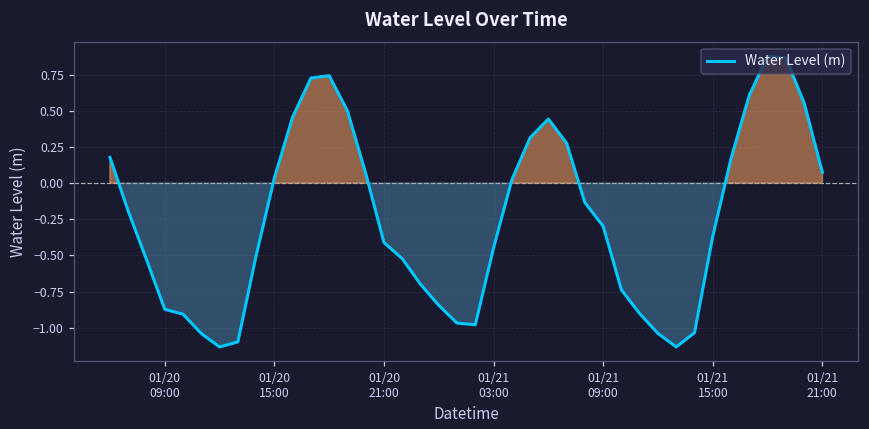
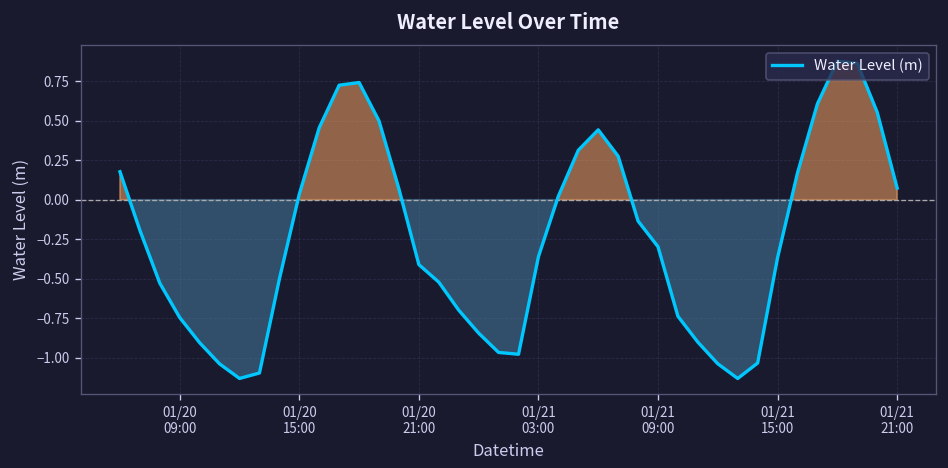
  {
-   "01/20 09:00": -0.87,
+   "01/20 09:00": -0.75,
    "01/20 15:00": 0.04,
    "01/20 21:00": -0.41,
-   "01/21 03:00": -0.45,
+   "01/21 03:00": -0.36,
    "01/21 09:00": -0.30,
    "01/21 15:00": -0.37,
    "01/21 21:00": 0.07
  }
